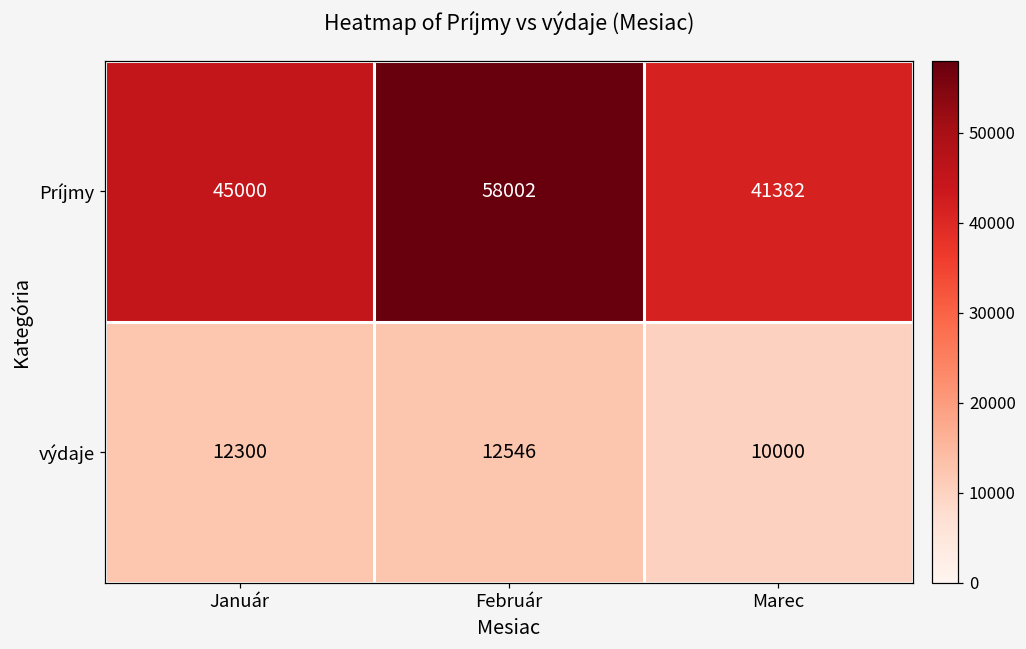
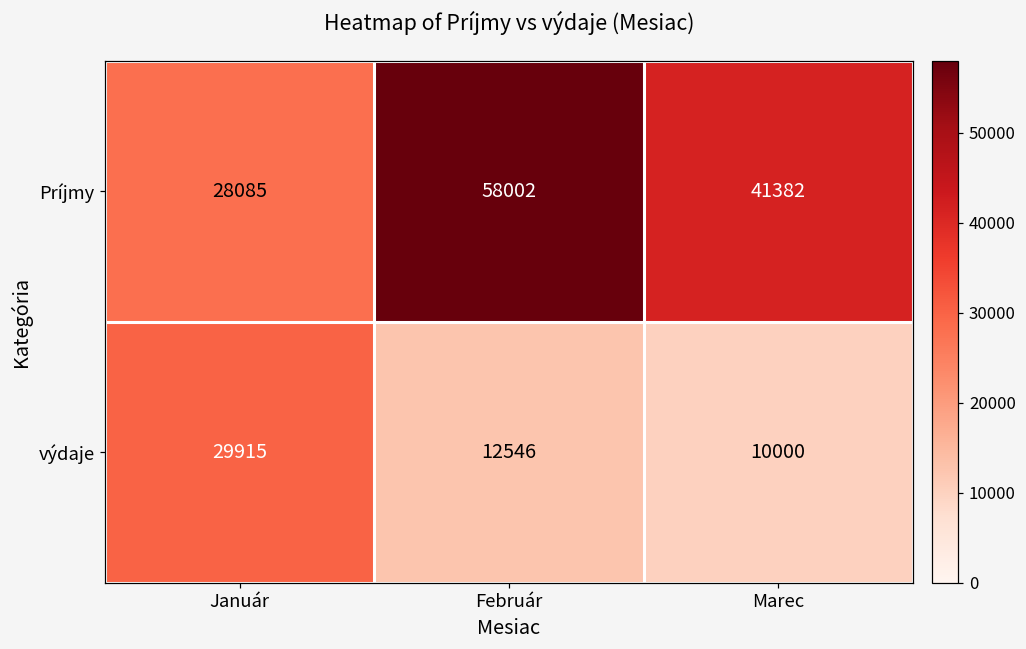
  {
    "Príjmy": {
-     "Január": 45000,
+     "Január": 28085,
      "Február": 58002,
      "Marec": 41382
    },
    "výdaje": {
-     "Január": 12300,
+     "Január": 29915,
      "Február": 12546,
      "Marec": 10000
    }
  }
